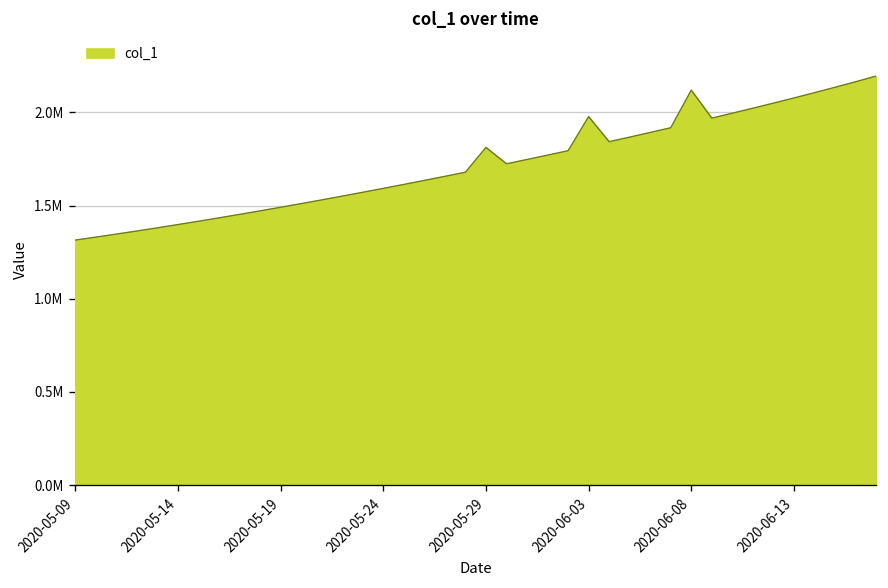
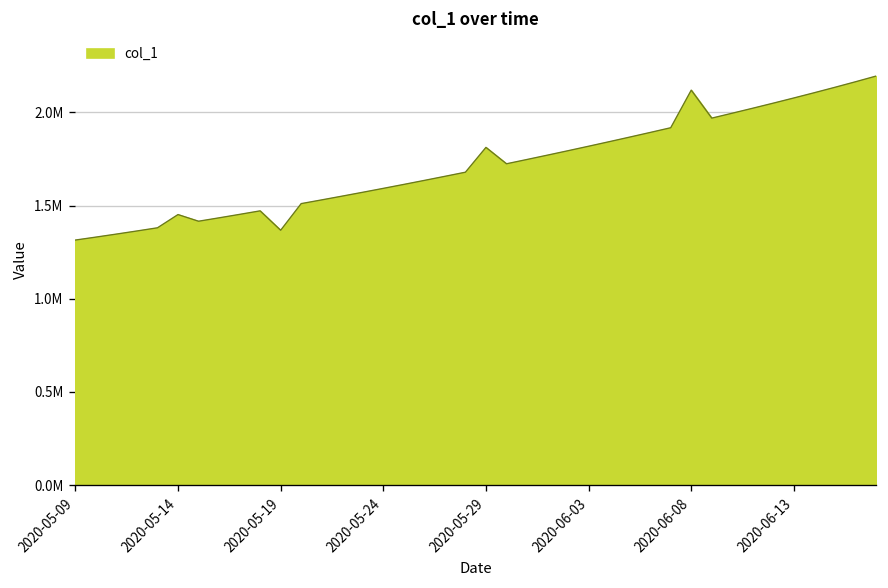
  {
    "2020-05-09": 1320000,
-   "2020-05-14": 1400000,
-   "2020-05-19": 1490000,
+   "2020-05-14": 1450000,
+   "2020-05-19": 1370000,
    "2020-05-24": 1590000,
    "2020-05-29": 1810000,
-   "2020-06-03": 1980000,
+   "2020-06-03": 1820000,
    "2020-06-08": 2120000,
    "2020-06-13": 2080000
  }
